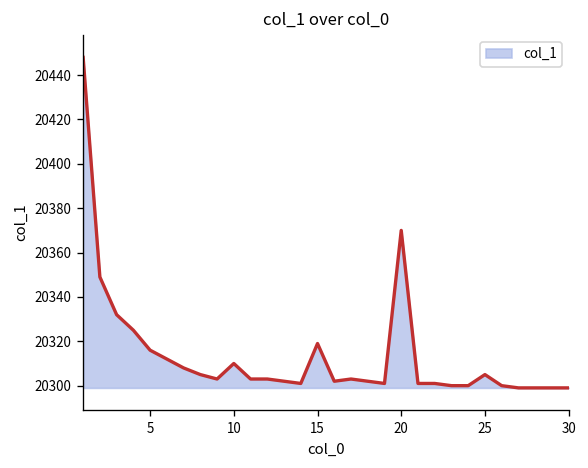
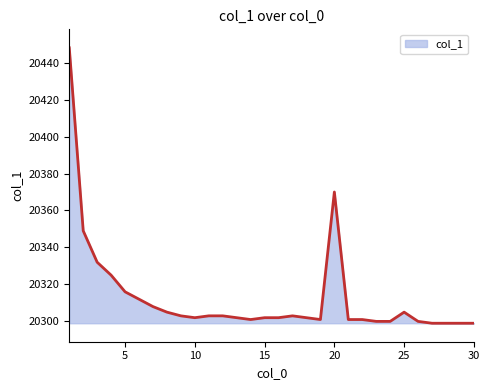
  {
    "5": 20316,
-   "10": 20310,
-   "15": 20319,
+   "10": 20302,
+   "15": 20302,
    "20": 20370,
    "25": 20305,
    "30": 20299
  }
